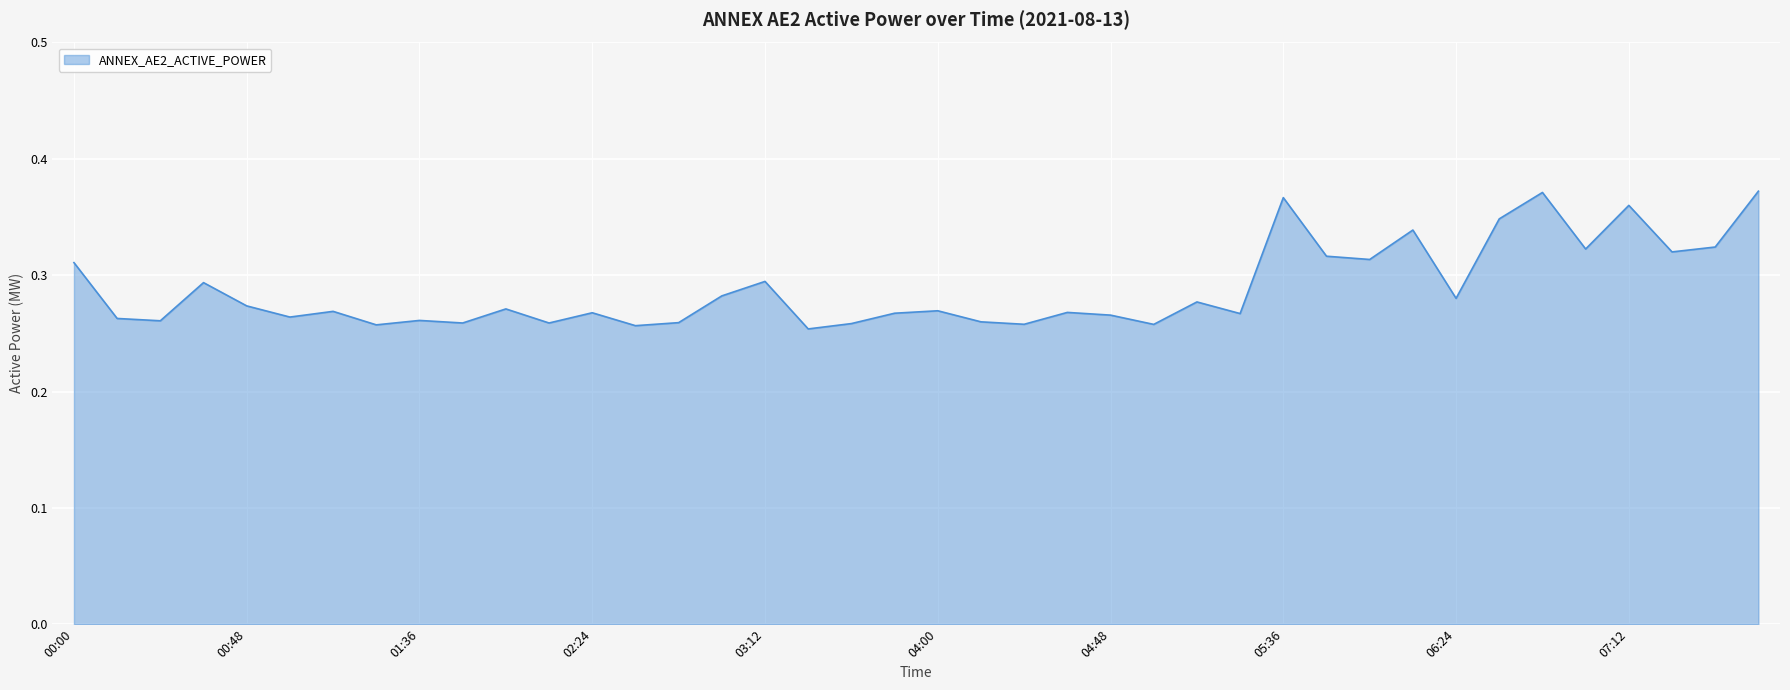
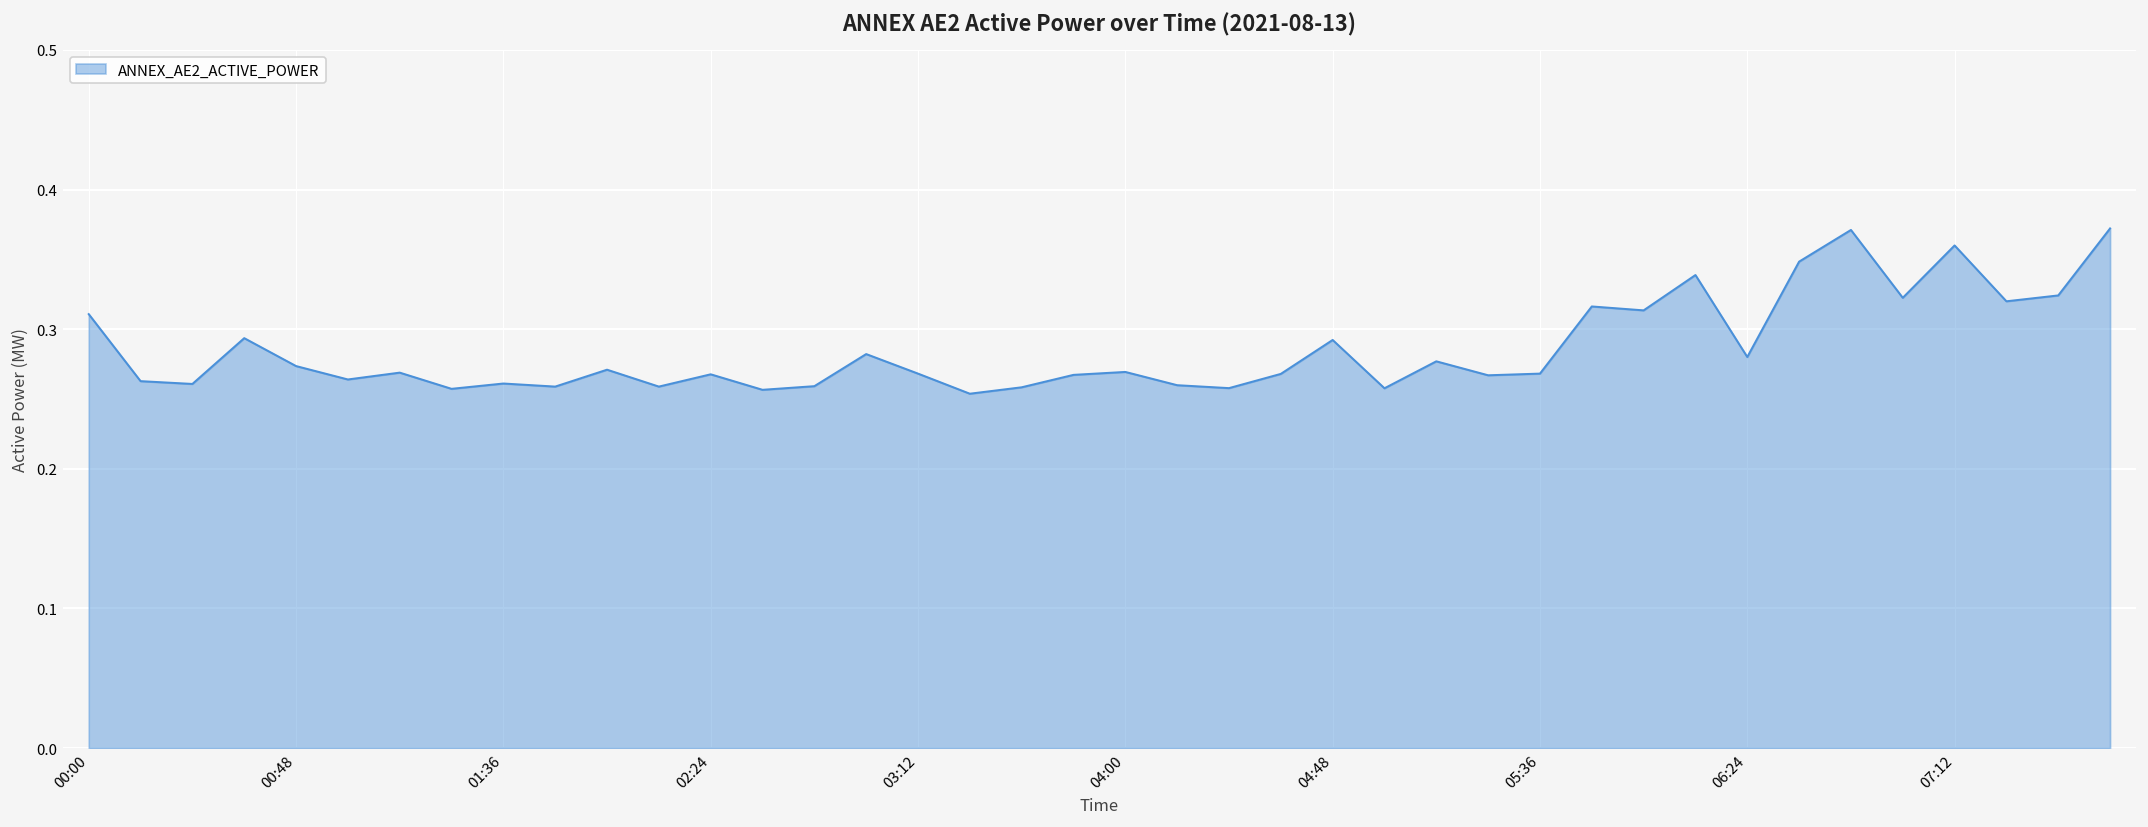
  {
    "00:00": 0.311,
    "00:48": 0.274,
    "01:36": 0.261,
    "02:24": 0.268,
-   "03:12": 0.295,
+   "03:12": 0.268,
    "04:00": 0.269,
-   "04:48": 0.266,
-   "05:36": 0.367,
+   "04:48": 0.292,
+   "05:36": 0.268,
    "06:24": 0.280,
    "07:12": 0.360
  }
